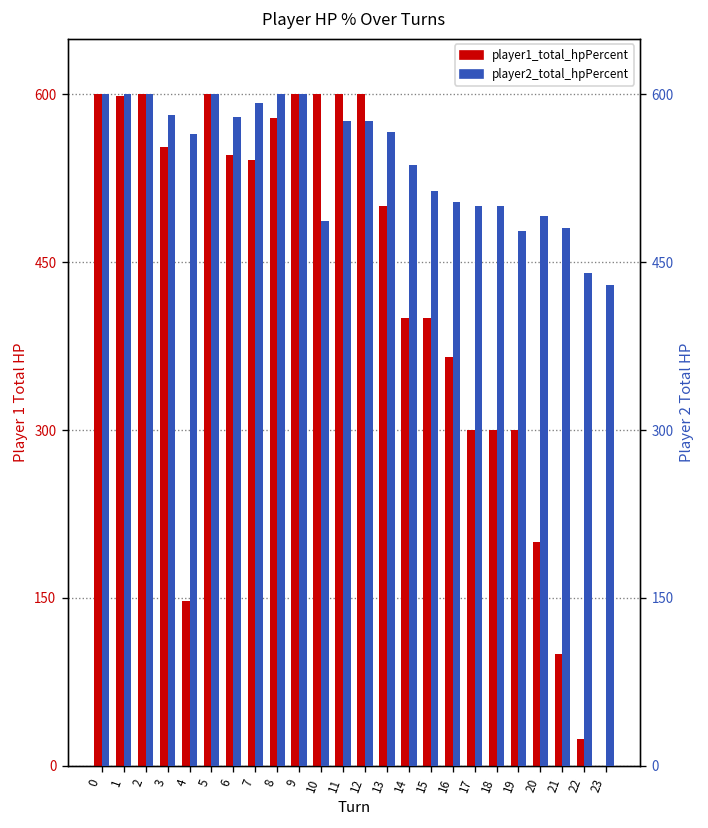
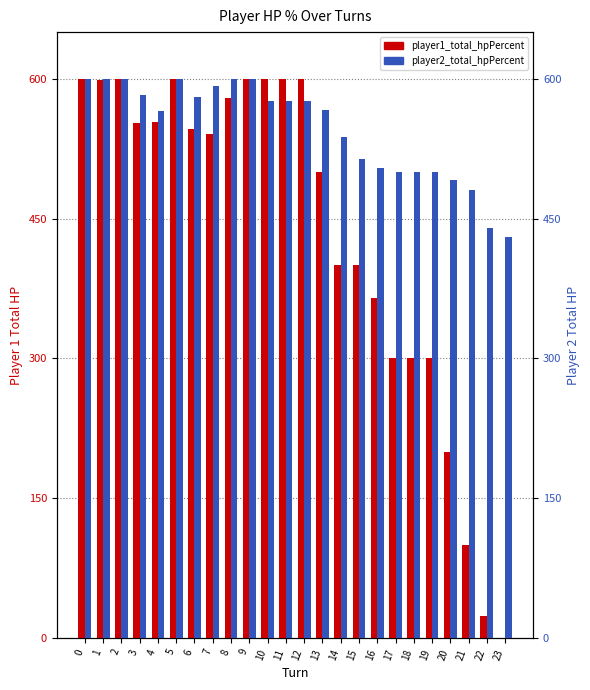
  {
    "player1_total_hpPercent": {
      "0": 600,
      "1": 600,
      "2": 600,
      "3": 550,
-     "4": 150,
+     "4": 550,
      "5": 600,
      "6": 550,
      "7": 540,
      "8": 580,
      "9": 600,
      "10": 600,
      "11": 600,
      "12": 600,
      "13": 500,
      "14": 400,
      "15": 400,
      "16": 370,
      "17": 300,
      "18": 300,
      "19": 300,
      "20": 200,
      "21": 100,
      "22": 20,
      "23": 0
    },
    "player2_total_hpPercent": {
      "0": 600,
      "1": 600,
      "2": 600,
      "3": 580,
      "4": 570,
      "5": 600,
      "6": 580,
      "7": 590,
      "8": 600,
      "9": 600,
-     "10": 490,
+     "10": 580,
      "11": 580,
      "12": 580,
      "13": 570,
      "14": 540,
      "15": 510,
      "16": 500,
      "17": 500,
      "18": 500,
-     "19": 480,
+     "19": 500,
      "20": 490,
      "21": 480,
      "22": 440,
      "23": 430
    }
  }
